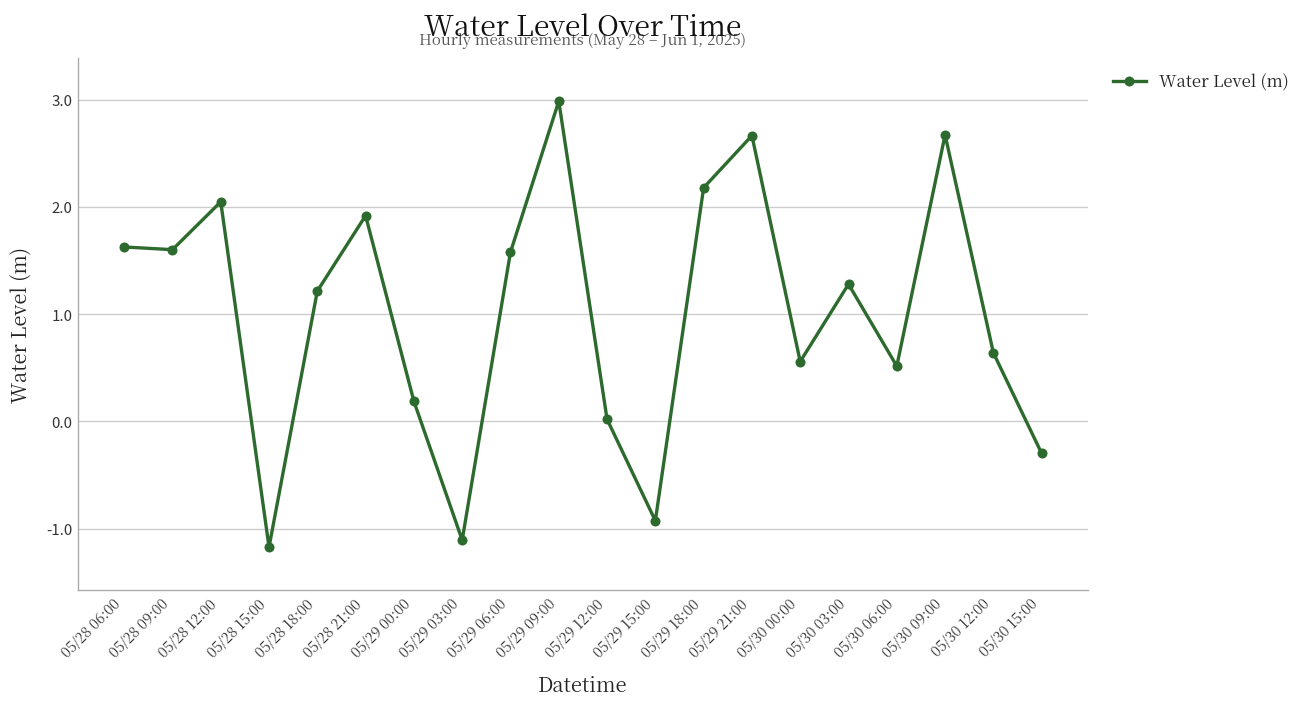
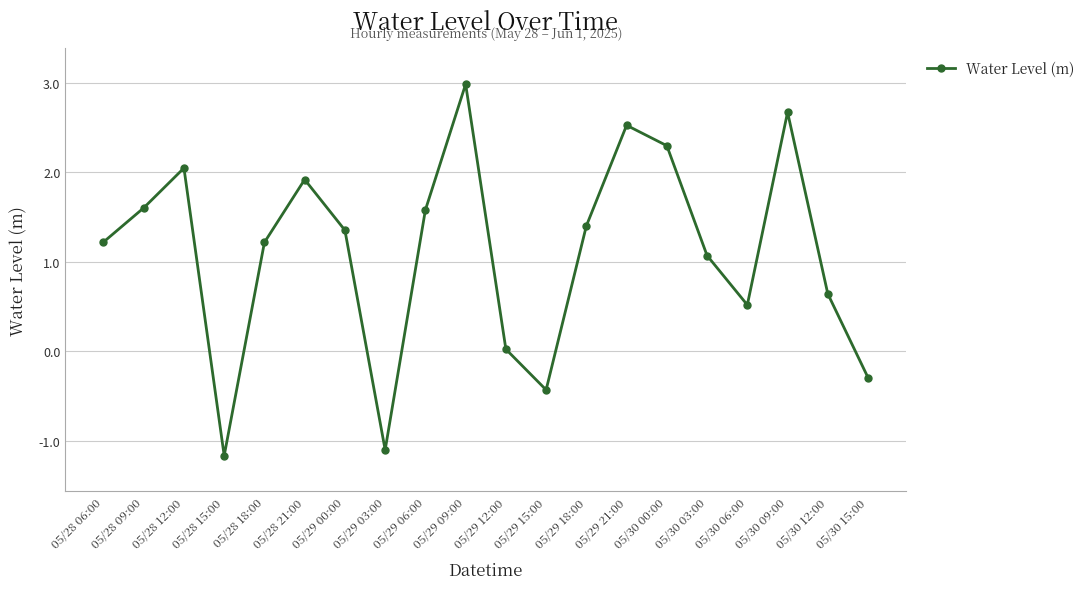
  {
-   "05/28 06:00": 1.6,
+   "05/28 06:00": 1.2,
    "05/28 09:00": 1.6,
    "05/28 12:00": 2.0,
    "05/28 15:00": -1.2,
    "05/28 18:00": 1.2,
    "05/28 21:00": 1.9,
-   "05/29 00:00": 0.2,
+   "05/29 00:00": 1.4,
    "05/29 03:00": -1.1,
    "05/29 06:00": 1.6,
    "05/29 09:00": 3.0,
    "05/29 12:00": 0.0,
-   "05/29 15:00": -0.9,
-   "05/29 18:00": 2.2,
-   "05/29 21:00": 2.7,
-   "05/30 00:00": 0.6,
-   "05/30 03:00": 1.3,
+   "05/29 15:00": -0.4,
+   "05/29 18:00": 1.4,
+   "05/29 21:00": 2.5,
+   "05/30 00:00": 2.3,
+   "05/30 03:00": 1.1,
    "05/30 06:00": 0.5,
    "05/30 09:00": 2.7,
    "05/30 12:00": 0.6,
    "05/30 15:00": -0.3
  }
